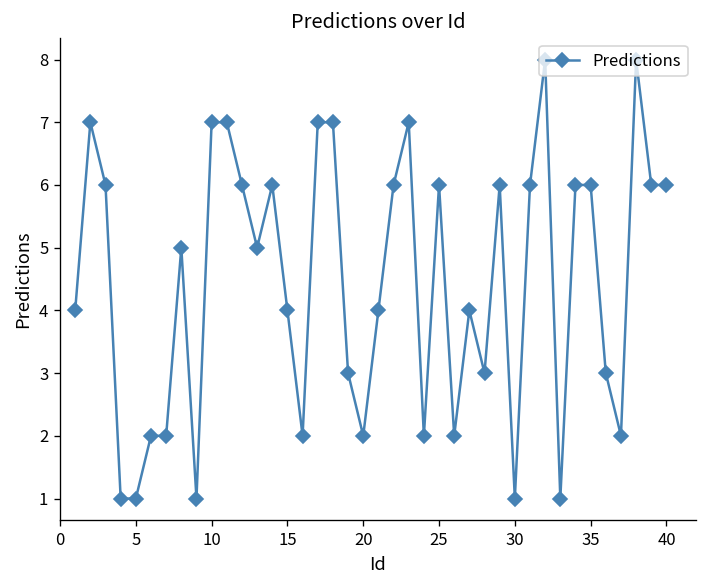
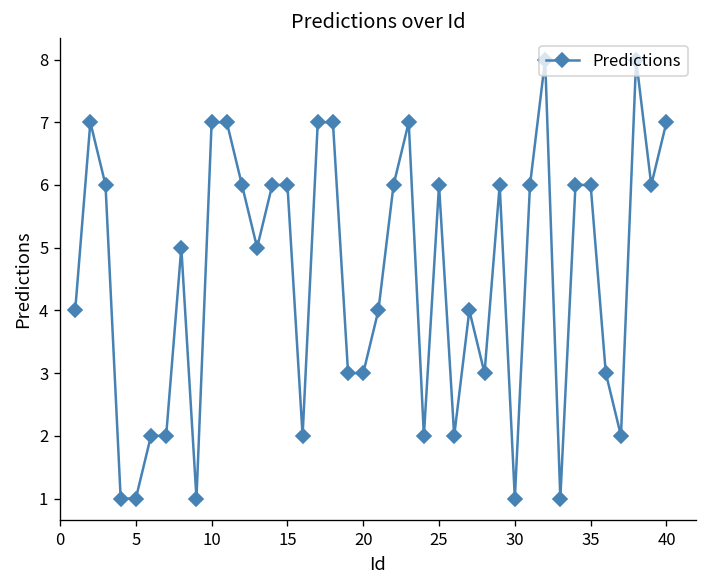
  {
    "5": 1,
    "10": 7,
-   "15": 4,
-   "20": 2,
+   "15": 6,
+   "20": 3,
    "25": 6,
    "30": 1,
    "35": 6,
-   "40": 6
+   "40": 7
  }
